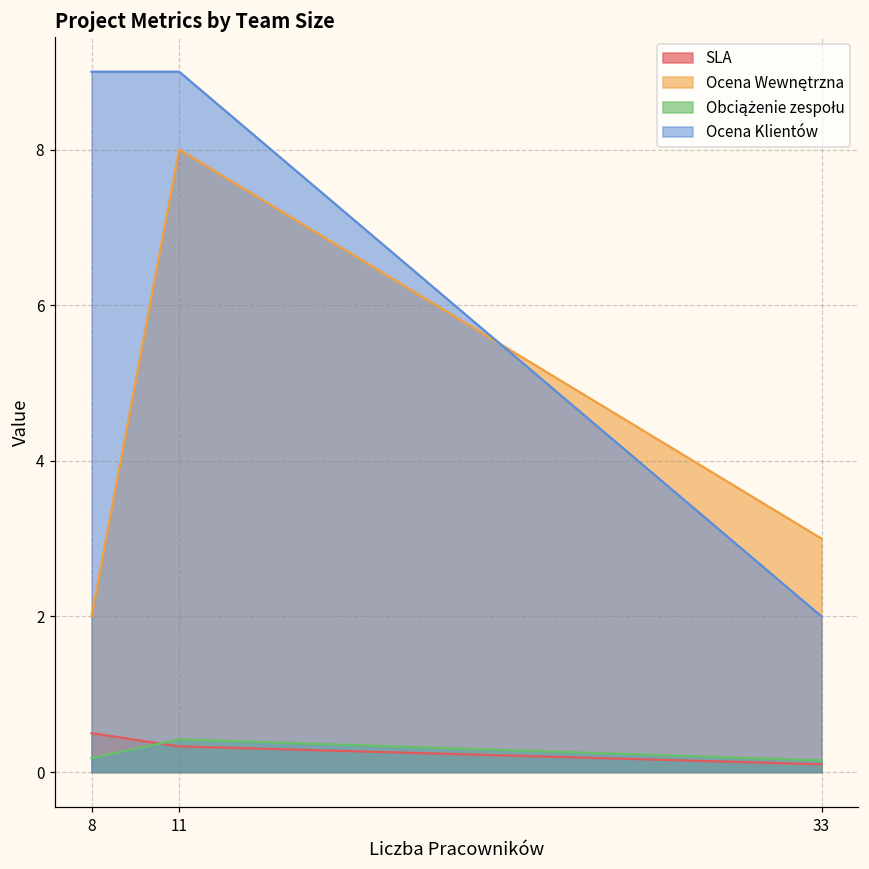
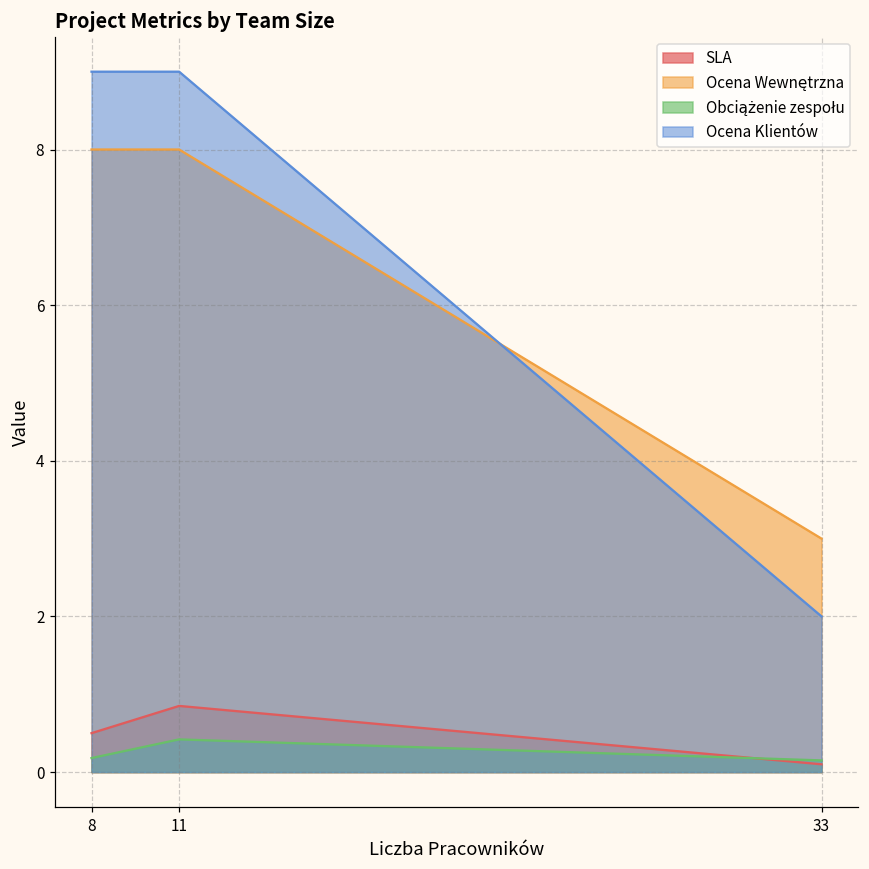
  {
    "SLA": {
      "8": 0.5,
-     "11": 0.3,
+     "11": 0.9,
      "33": 0.1
    },
    "Ocena Wewnętrzna": {
-     "8": 2,
+     "8": 8,
      "11": 8,
      "33": 3
    },
    "Obciążenie zespołu": {
      "8": 0.2,
      "11": 0.4,
      "33": 0.2
    },
    "Ocena Klientów": {
      "8": 9.0,
      "11": 9.0,
      "33": 2.0
    }
  }
